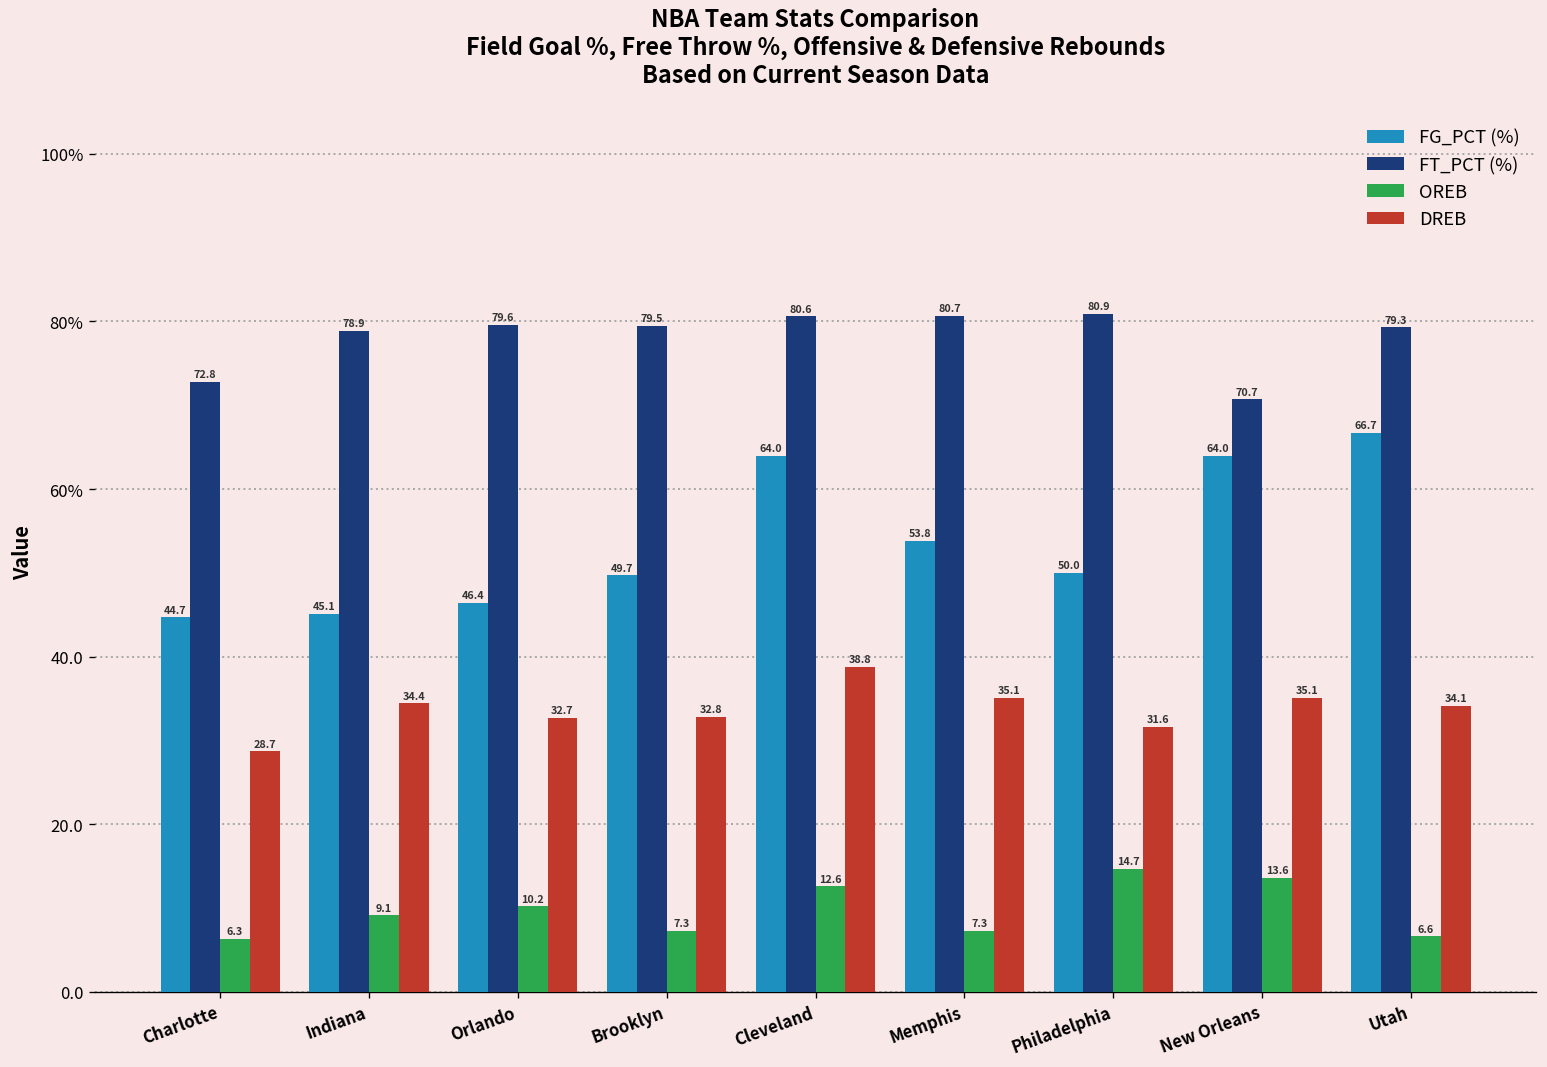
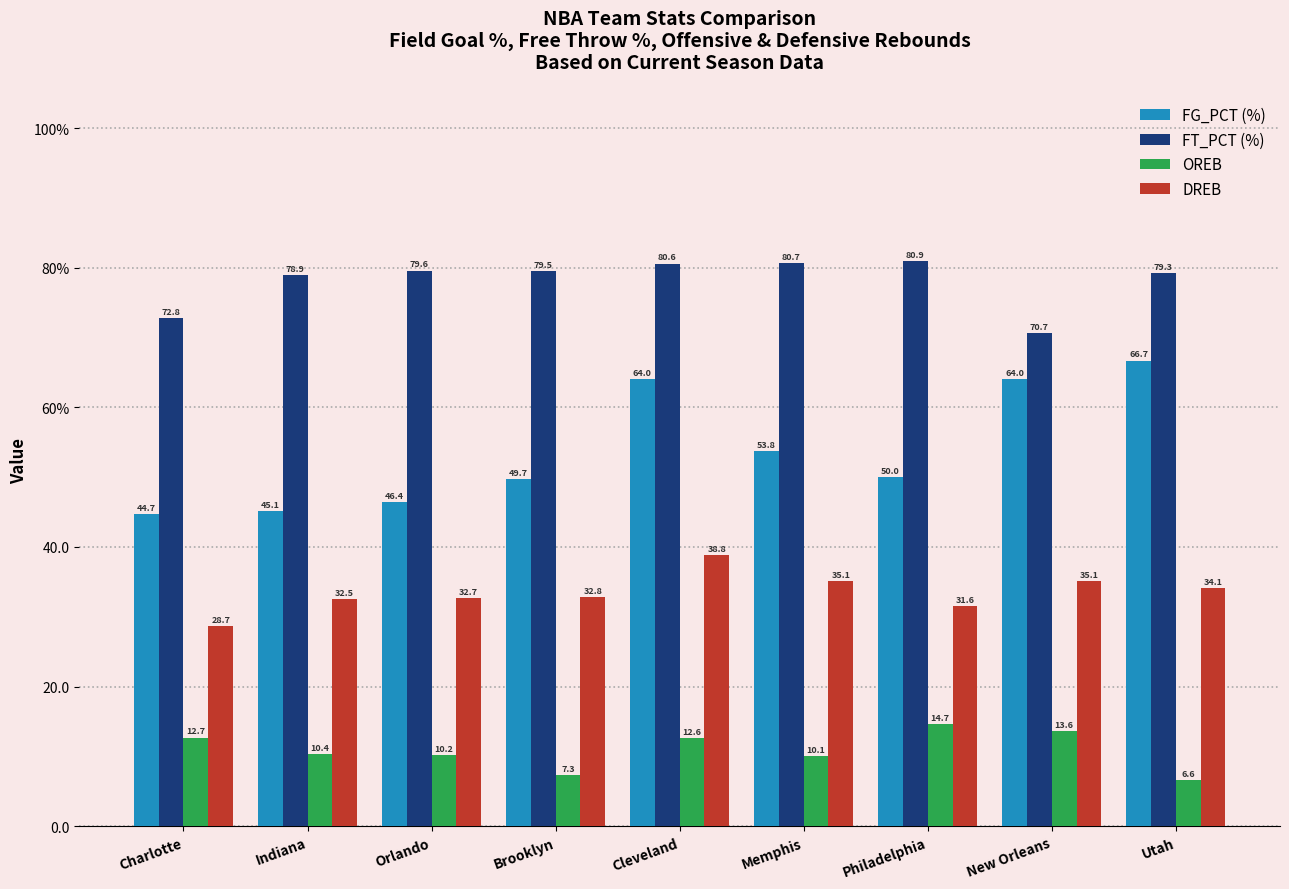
  {
    "FG_PCT (%)": {
      "Charlotte": 44.7,
      "Indiana": 45.1,
      "Orlando": 46.4,
      "Brooklyn": 49.7,
      "Cleveland": 64.0,
      "Memphis": 53.8,
      "Philadelphia": 50.0,
      "New Orleans": 64.0,
      "Utah": 66.7
    },
    "FT_PCT (%)": {
      "Charlotte": 72.8,
      "Indiana": 78.9,
      "Orlando": 79.6,
      "Brooklyn": 79.5,
      "Cleveland": 80.6,
      "Memphis": 80.7,
      "Philadelphia": 80.9,
      "New Orleans": 70.7,
      "Utah": 79.3
    },
    "OREB": {
-     "Charlotte": 6.3,
-     "Indiana": 9.1,
+     "Charlotte": 12.7,
+     "Indiana": 10.4,
      "Orlando": 10.2,
      "Brooklyn": 7.3,
      "Cleveland": 12.6,
-     "Memphis": 7.3,
+     "Memphis": 10.1,
      "Philadelphia": 14.7,
      "New Orleans": 13.6,
      "Utah": 6.6
    },
    "DREB": {
      "Charlotte": 28.7,
-     "Indiana": 34.4,
+     "Indiana": 32.5,
      "Orlando": 32.7,
      "Brooklyn": 32.8,
      "Cleveland": 38.8,
      "Memphis": 35.1,
      "Philadelphia": 31.6,
      "New Orleans": 35.1,
      "Utah": 34.1
    }
  }
